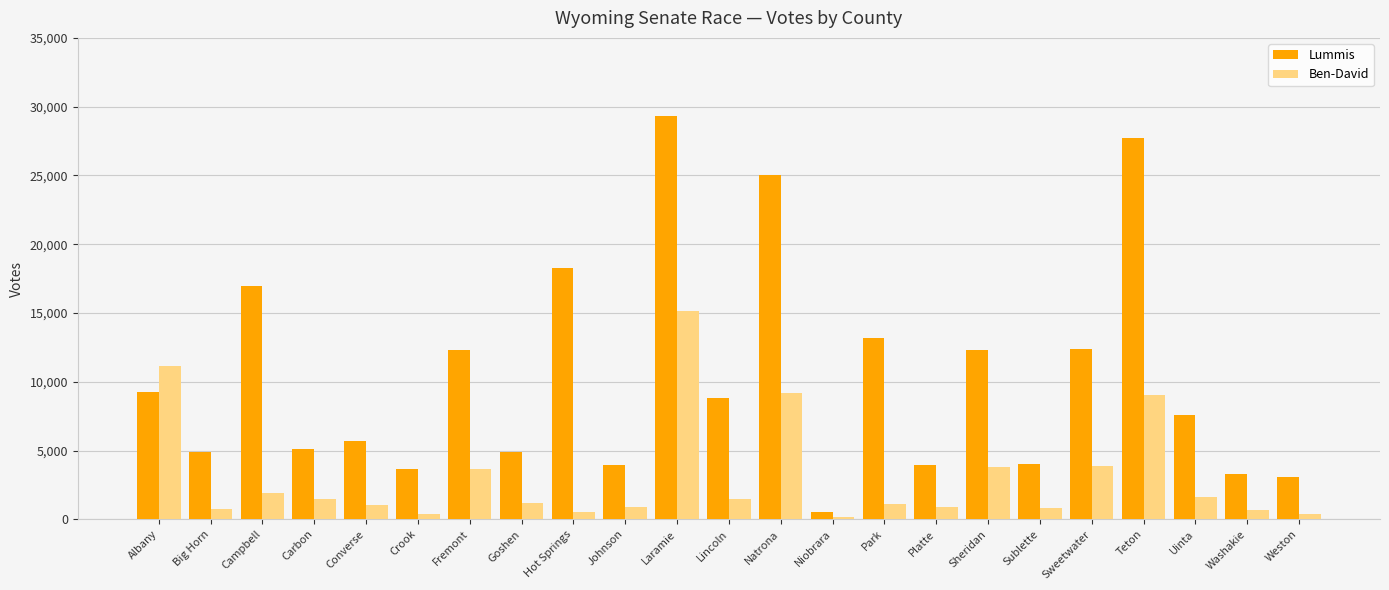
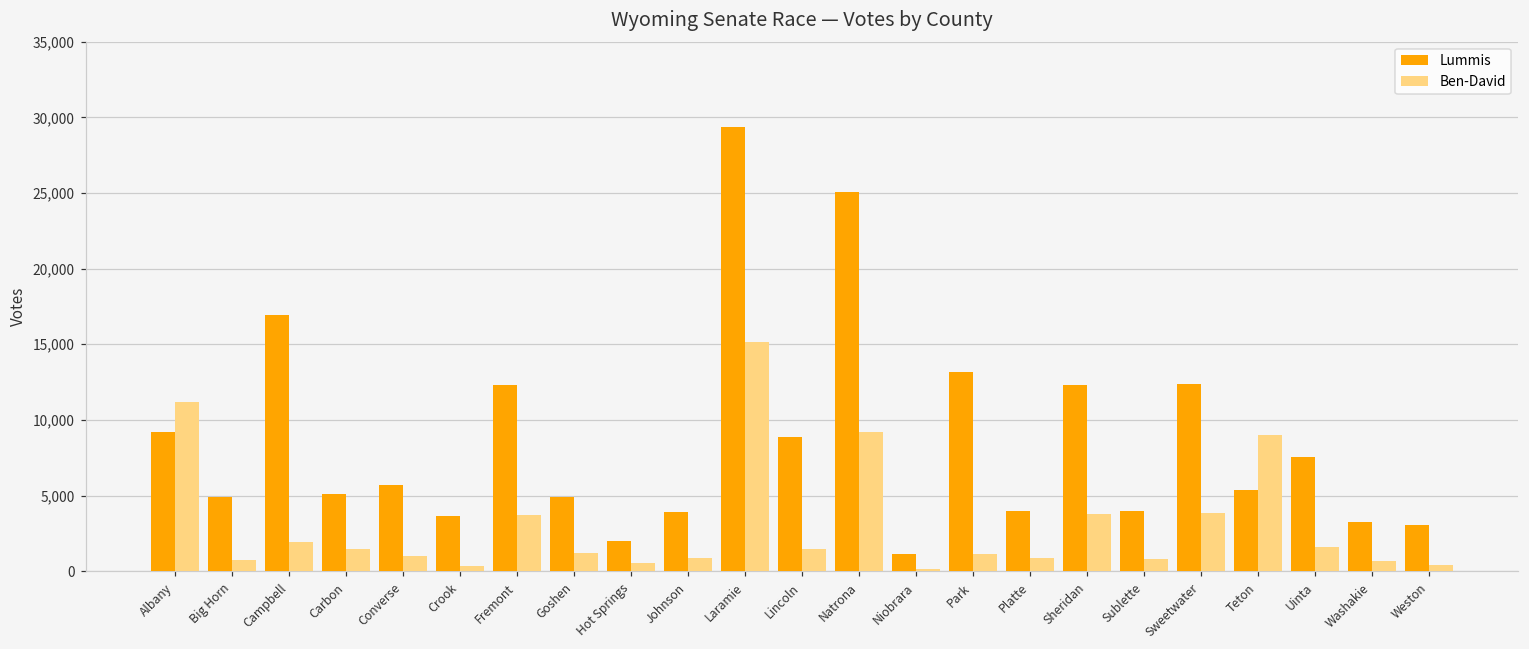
  {
    "Lummis": {
      "Albany": "9,200",
      "Big Horn": "4,900",
      "Campbell": "17,000",
      "Carbon": "5,100",
      "Converse": "5,700",
      "Crook": "3,700",
      "Fremont": "12,300",
      "Goshen": "4,900",
-     "Hot Springs": "18,300",
+     "Hot Springs": "2,000",
      "Johnson": "3,900",
      "Laramie": "29,400",
      "Lincoln": "8,800",
      "Natrona": "25,100",
-     "Niobrara": "500",
+     "Niobrara": "1,100",
      "Park": "13,200",
      "Platte": "4,000",
      "Sheridan": "12,300",
      "Sublette": "4,000",
      "Sweetwater": "12,400",
-     "Teton": "27,700",
+     "Teton": "5,400",
      "Uinta": "7,600",
      "Washakie": "3,300",
      "Weston": "3,000"
    },
    "Ben-David": {
      "Albany": "11,200",
      "Big Horn": "800",
      "Campbell": "1,900",
      "Carbon": "1,400",
      "Converse": "1,000",
      "Crook": "400",
      "Fremont": "3,700",
      "Goshen": "1,200",
      "Hot Springs": "500",
      "Johnson": "900",
      "Laramie": "15,200",
      "Lincoln": "1,500",
      "Natrona": "9,200",
      "Park": "1,100",
      "Platte": "900",
      "Sheridan": "3,800",
      "Sublette": "800",
      "Sweetwater": "3,900",
      "Teton": "9,000",
      "Uinta": "1,600",
      "Washakie": "700",
      "Weston": "400"
    }
  }
